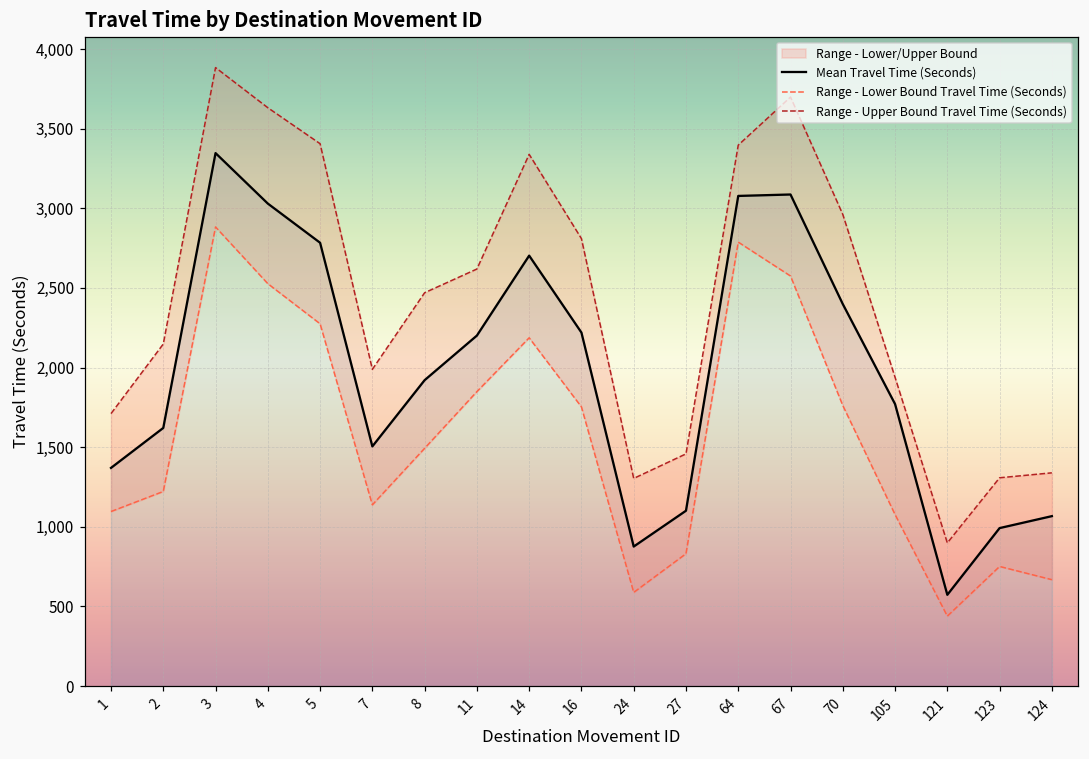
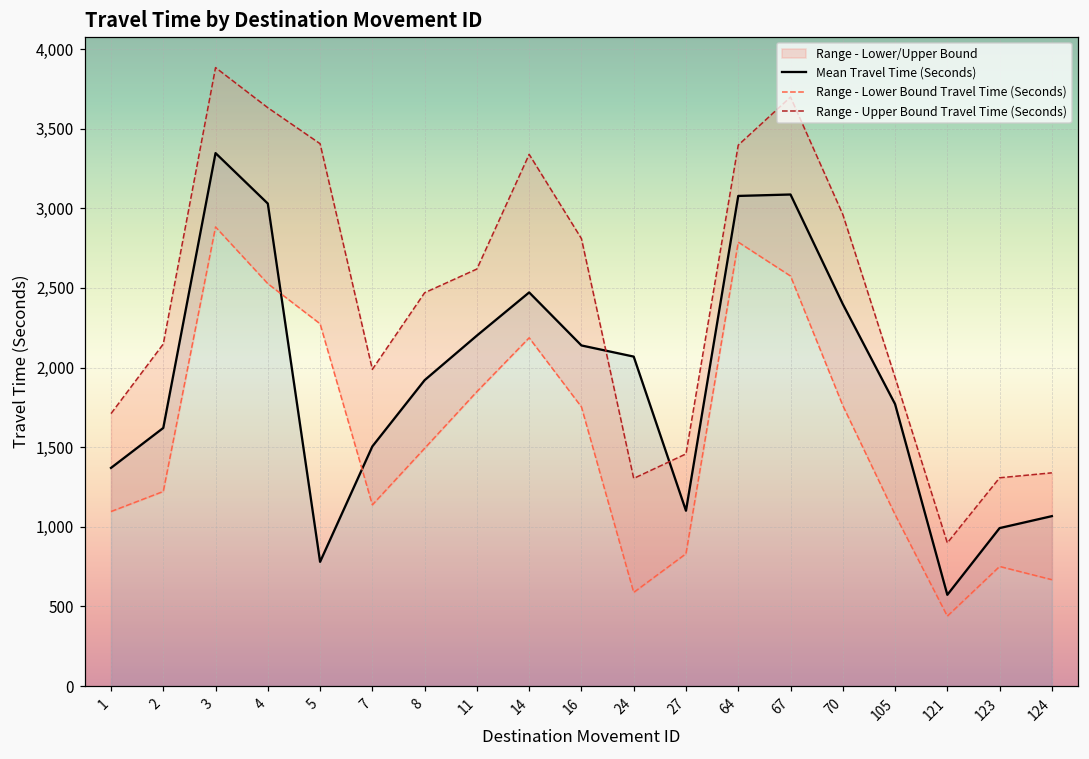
  {
    "Mean Travel Time (Seconds)": {
      "1": "1,370",
      "2": "1,620",
      "3": "3,350",
      "4": "3,030",
-     "5": "2,780",
+     "5": "780",
      "7": "1,510",
      "8": "1,920",
      "11": "2,200",
-     "14": "2,700",
-     "16": "2,220",
-     "24": "880",
+     "14": "2,470",
+     "16": "2,140",
+     "24": "2,070",
      "27": "1,100",
      "64": "3,080",
      "67": "3,090",
      "70": "2,400",
      "105": "1,770",
      "121": "570",
      "123": "990",
      "124": "1,070"
    }
  }
